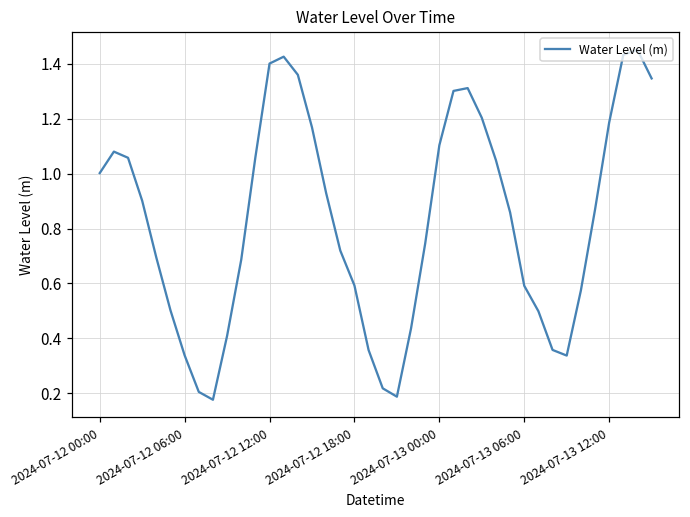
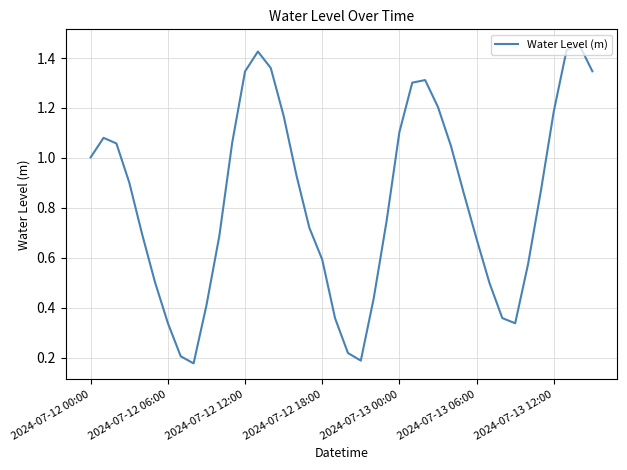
  {
    "2024-07-12 00:00": 1.00,
    "2024-07-12 06:00": 0.34,
-   "2024-07-12 12:00": 1.40,
+   "2024-07-12 12:00": 1.35,
    "2024-07-12 18:00": 0.59,
    "2024-07-13 00:00": 1.10,
-   "2024-07-13 06:00": 0.59,
+   "2024-07-13 06:00": 0.68,
    "2024-07-13 12:00": 1.19
  }
